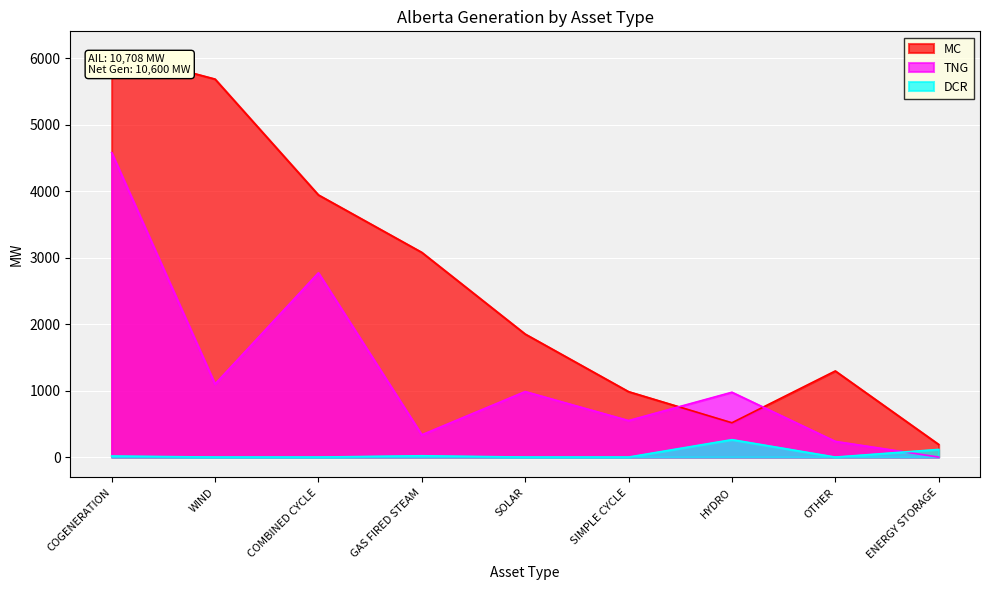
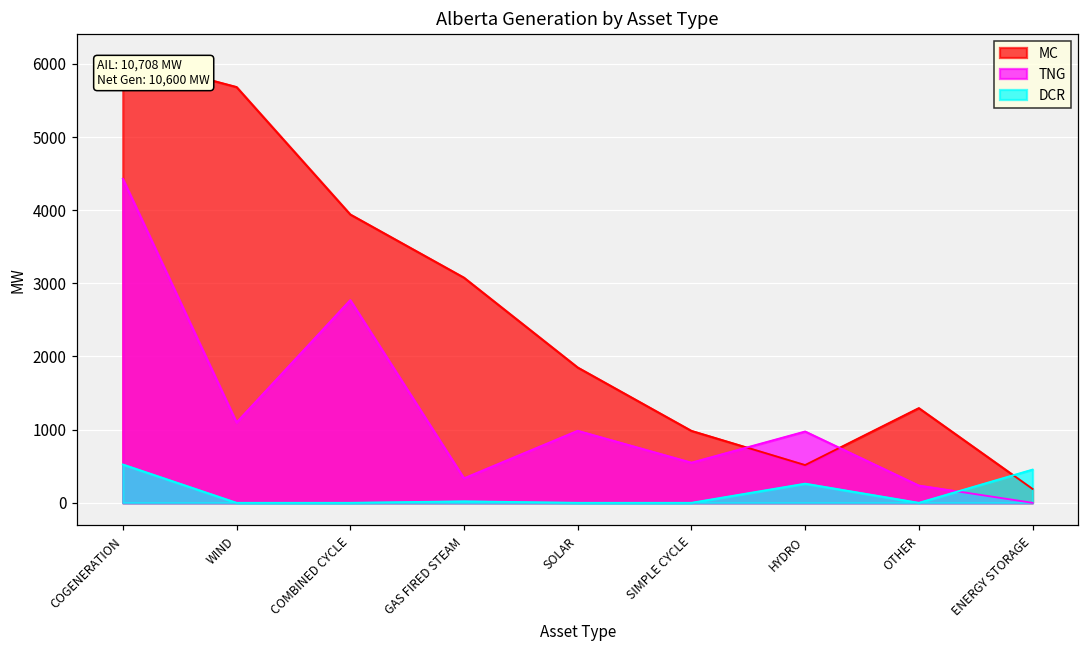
  {
    "MC": {
      "WIND": 5700,
      "COMBINED CYCLE": 3900,
      "GAS FIRED STEAM": 3100,
      "SOLAR": 1900,
      "SIMPLE CYCLE": 1000,
      "HYDRO": 500,
      "OTHER": 1300,
      "ENERGY STORAGE": 200
    },
    "TNG": {
-     "COGENERATION": 4600,
+     "COGENERATION": 4400,
      "WIND": 1100,
      "COMBINED CYCLE": 2800,
      "GAS FIRED STEAM": 300,
      "SOLAR": 1000,
      "SIMPLE CYCLE": 500,
      "HYDRO": 1000,
      "OTHER": 200,
      "ENERGY STORAGE": 0
    },
    "DCR": {
-     "COGENERATION": 0,
+     "COGENERATION": 500,
      "WIND": 0,
      "COMBINED CYCLE": 0,
      "GAS FIRED STEAM": 0,
      "SOLAR": 0,
      "SIMPLE CYCLE": 0,
      "HYDRO": 300,
      "OTHER": 0,
-     "ENERGY STORAGE": 100
+     "ENERGY STORAGE": 500
    }
  }
